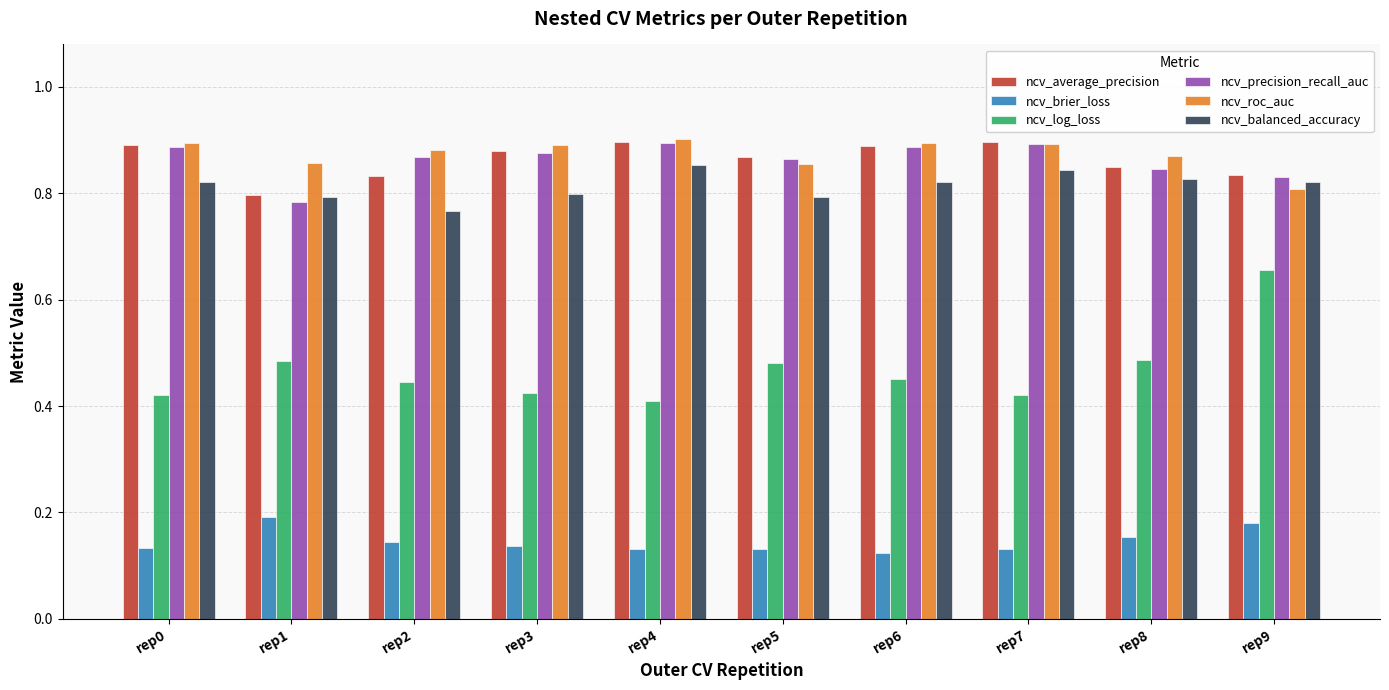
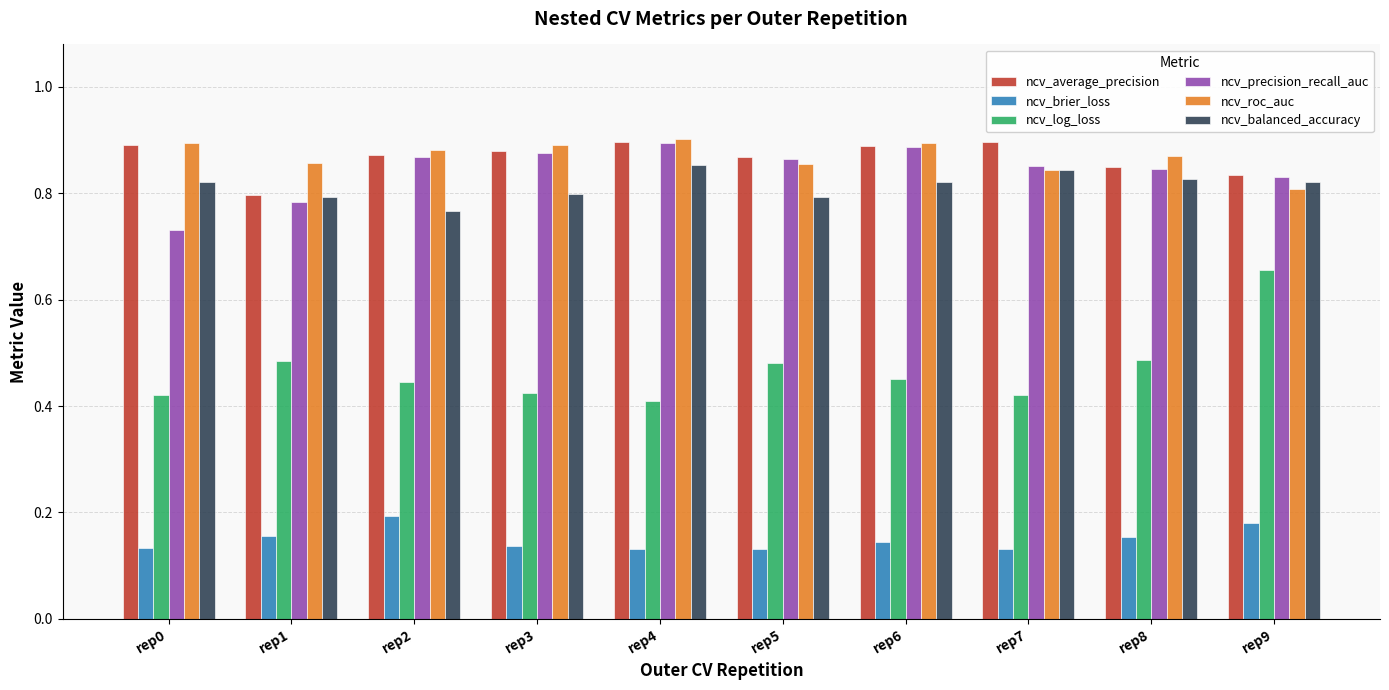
  {
    "ncv_average_precision": {
      "rep0": 0.89,
      "rep1": 0.80,
-     "rep2": 0.83,
+     "rep2": 0.87,
      "rep3": 0.88,
      "rep4": 0.90,
      "rep5": 0.87,
      "rep6": 0.89,
      "rep7": 0.90,
      "rep8": 0.85,
      "rep9": 0.83
    },
    "ncv_brier_loss": {
      "rep0": 0.13,
-     "rep1": 0.19,
-     "rep2": 0.14,
+     "rep1": 0.16,
+     "rep2": 0.19,
      "rep3": 0.14,
      "rep4": 0.13,
      "rep5": 0.13,
-     "rep6": 0.12,
+     "rep6": 0.14,
      "rep7": 0.13,
      "rep8": 0.15,
      "rep9": 0.18
    },
    "ncv_log_loss": {
      "rep0": 0.42,
      "rep1": 0.49,
      "rep2": 0.44,
      "rep3": 0.42,
      "rep4": 0.41,
      "rep5": 0.48,
      "rep6": 0.45,
      "rep7": 0.42,
      "rep8": 0.49,
      "rep9": 0.66
    },
    "ncv_precision_recall_auc": {
-     "rep0": 0.89,
+     "rep0": 0.73,
      "rep1": 0.78,
      "rep2": 0.87,
      "rep3": 0.88,
      "rep4": 0.89,
      "rep5": 0.86,
      "rep6": 0.89,
-     "rep7": 0.89,
+     "rep7": 0.85,
      "rep8": 0.85,
      "rep9": 0.83
    },
    "ncv_roc_auc": {
      "rep0": 0.89,
      "rep1": 0.86,
      "rep2": 0.88,
      "rep3": 0.89,
      "rep4": 0.90,
      "rep5": 0.86,
      "rep6": 0.89,
-     "rep7": 0.89,
+     "rep7": 0.84,
      "rep8": 0.87,
      "rep9": 0.81
    },
    "ncv_balanced_accuracy": {
      "rep0": 0.82,
      "rep1": 0.79,
      "rep2": 0.77,
      "rep3": 0.80,
      "rep4": 0.85,
      "rep5": 0.79,
      "rep6": 0.82,
      "rep7": 0.84,
      "rep8": 0.83,
      "rep9": 0.82
    }
  }
